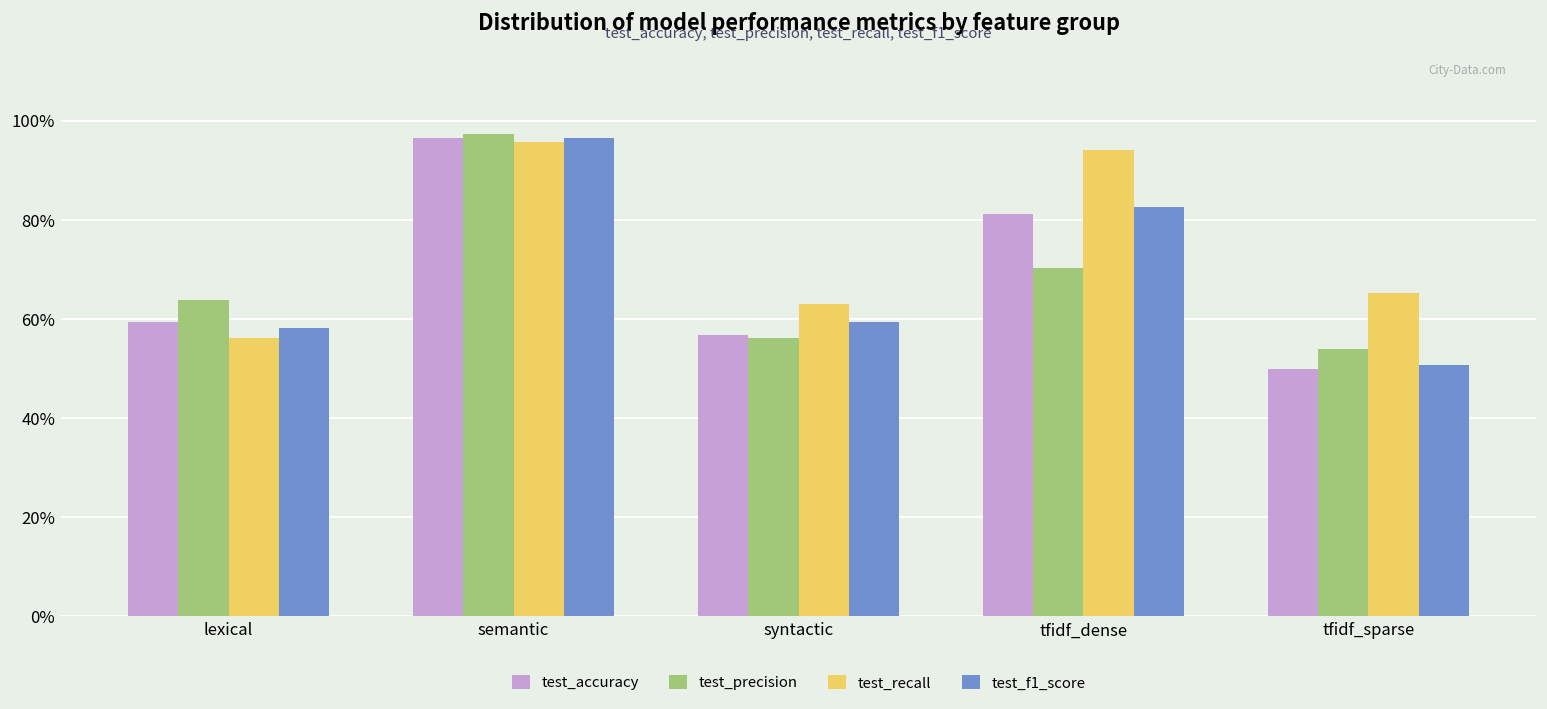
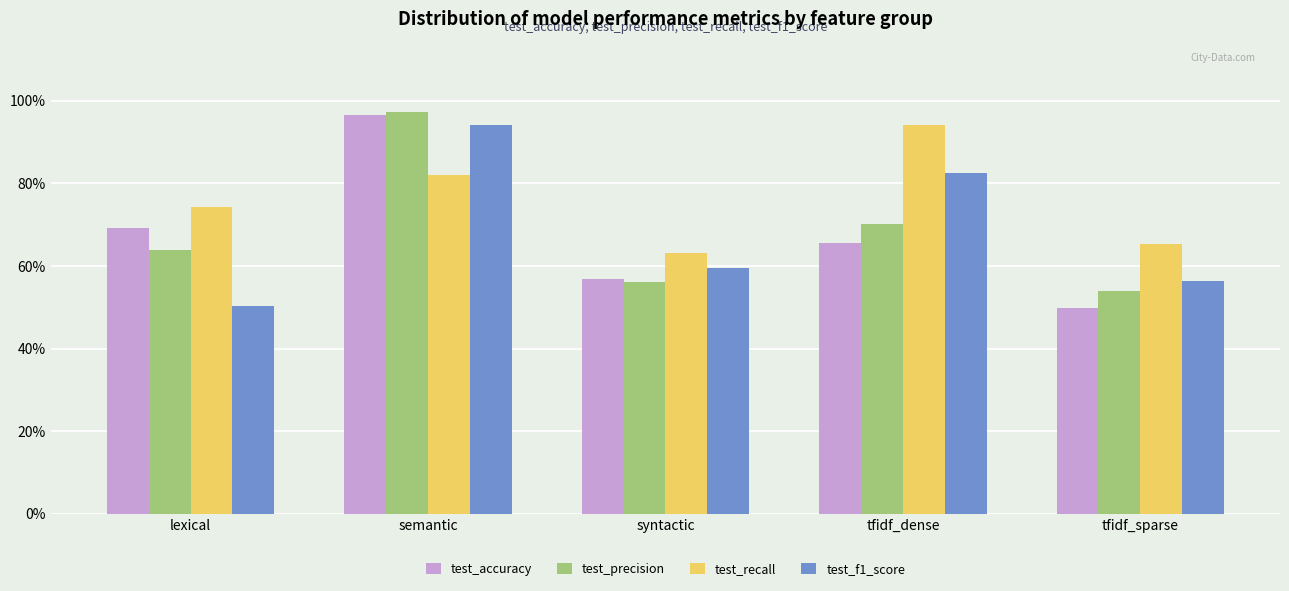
  {
    "test_accuracy": {
-     "lexical": "59%",
+     "lexical": "69%",
      "semantic": "97%",
      "syntactic": "57%",
-     "tfidf_dense": "81%",
+     "tfidf_dense": "66%",
      "tfidf_sparse": "50%"
    },
    "test_precision": {
      "lexical": "64%",
      "semantic": "97%",
      "syntactic": "56%",
      "tfidf_dense": "70%",
      "tfidf_sparse": "54%"
    },
    "test_recall": {
-     "lexical": "56%",
-     "semantic": "96%",
+     "lexical": "74%",
+     "semantic": "82%",
      "syntactic": "63%",
      "tfidf_dense": "94%",
      "tfidf_sparse": "65%"
    },
    "test_f1_score": {
-     "lexical": "58%",
-     "semantic": "97%",
+     "lexical": "50%",
+     "semantic": "94%",
      "syntactic": "59%",
      "tfidf_dense": "83%",
-     "tfidf_sparse": "51%"
+     "tfidf_sparse": "56%"
    }
  }
